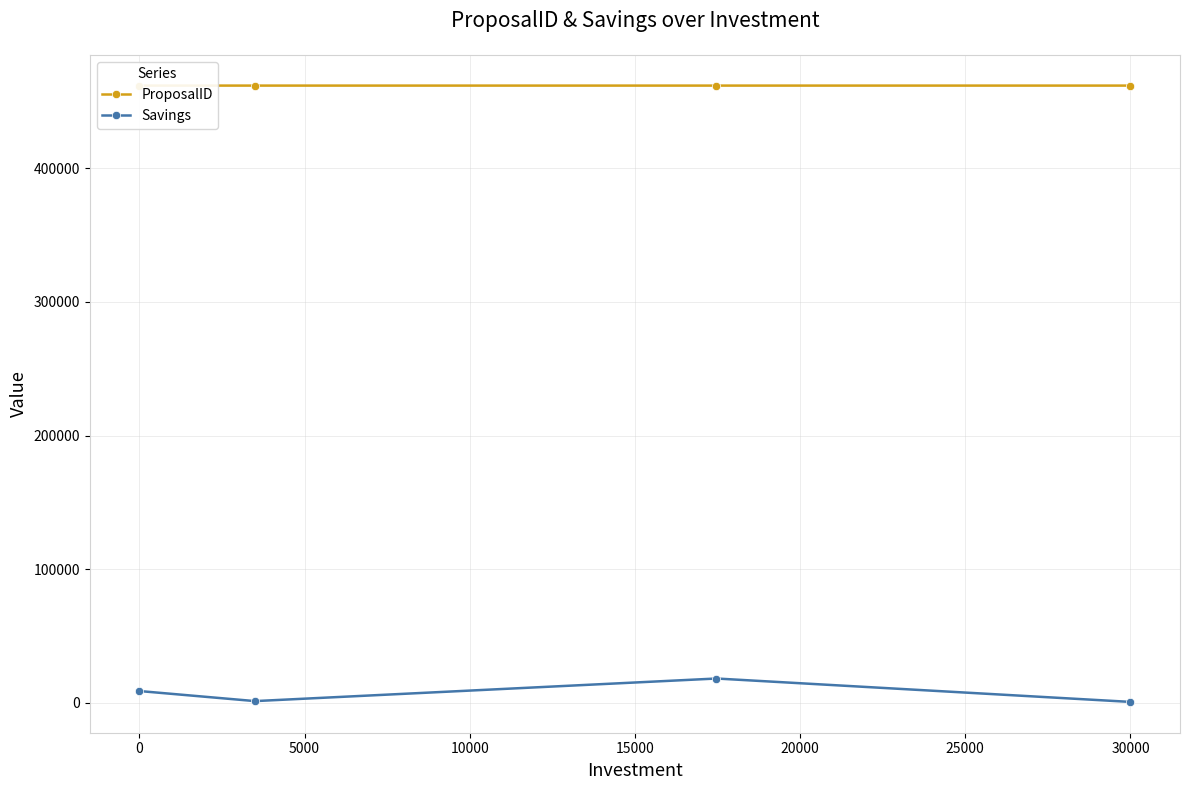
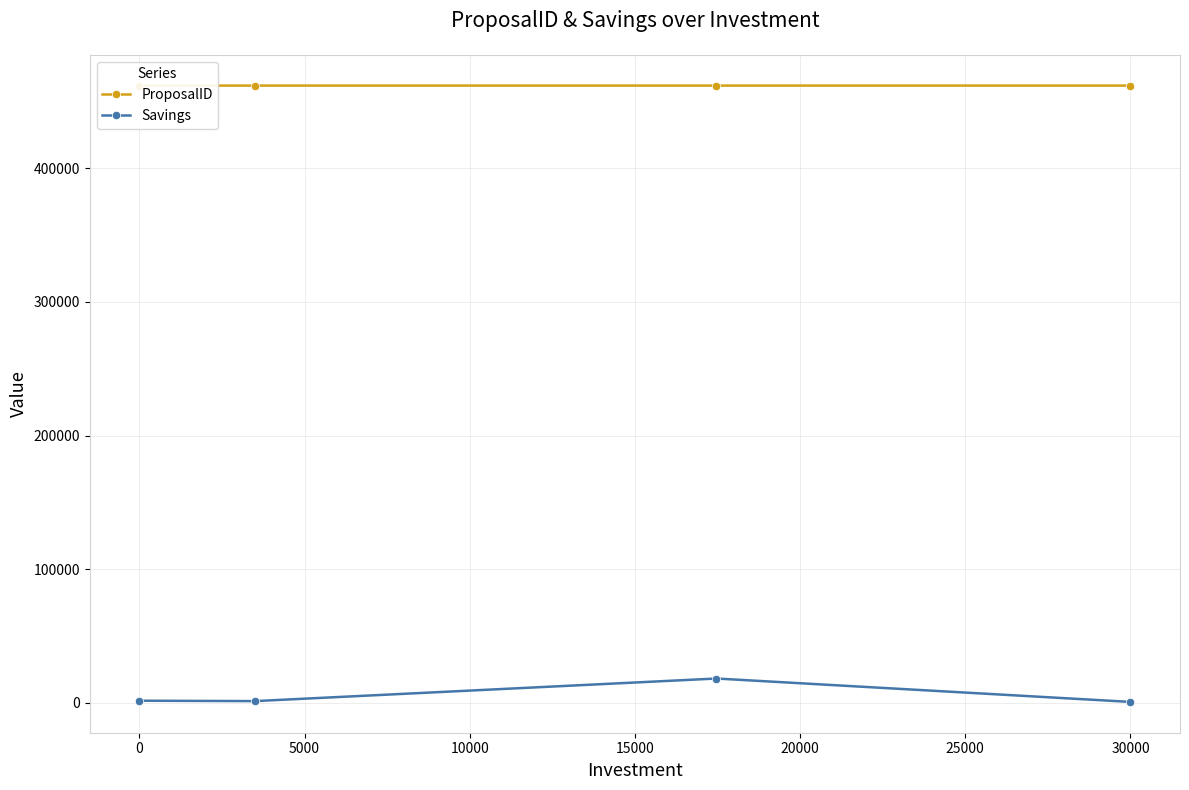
  {
    "ProposalID": {
      "30000": 462000
    },
    "Savings": {
-     "0": 9000,
+     "0": 2000,
      "30000": 1000
    }
  }
